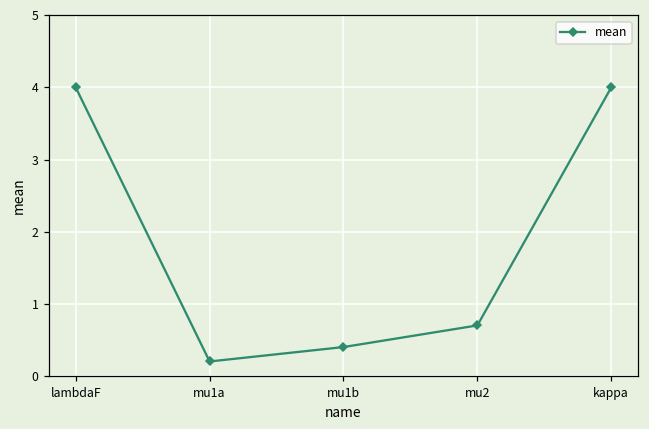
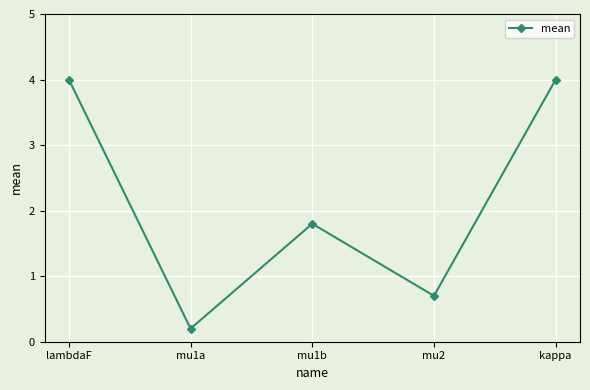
  {
    "lambdaF": 4.0,
    "mu1a": 0.2,
-   "mu1b": 0.4,
+   "mu1b": 1.8,
    "mu2": 0.7,
    "kappa": 4.0
  }
